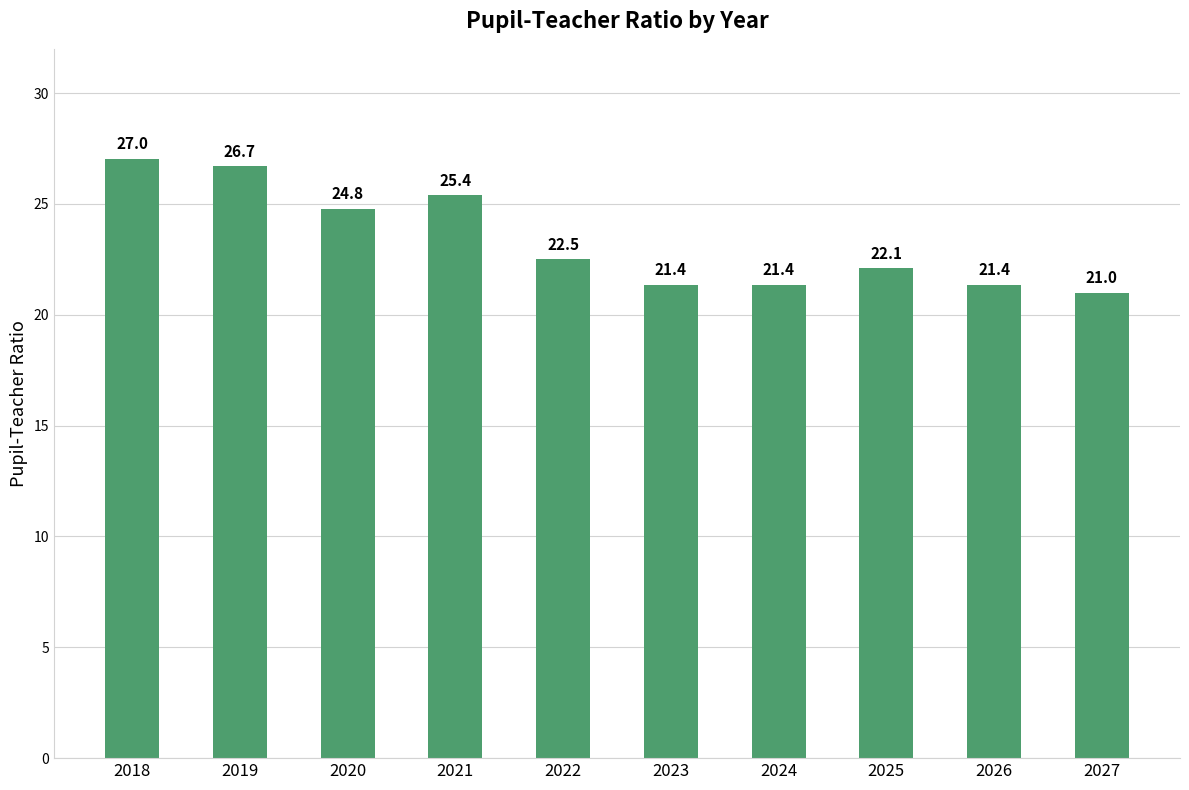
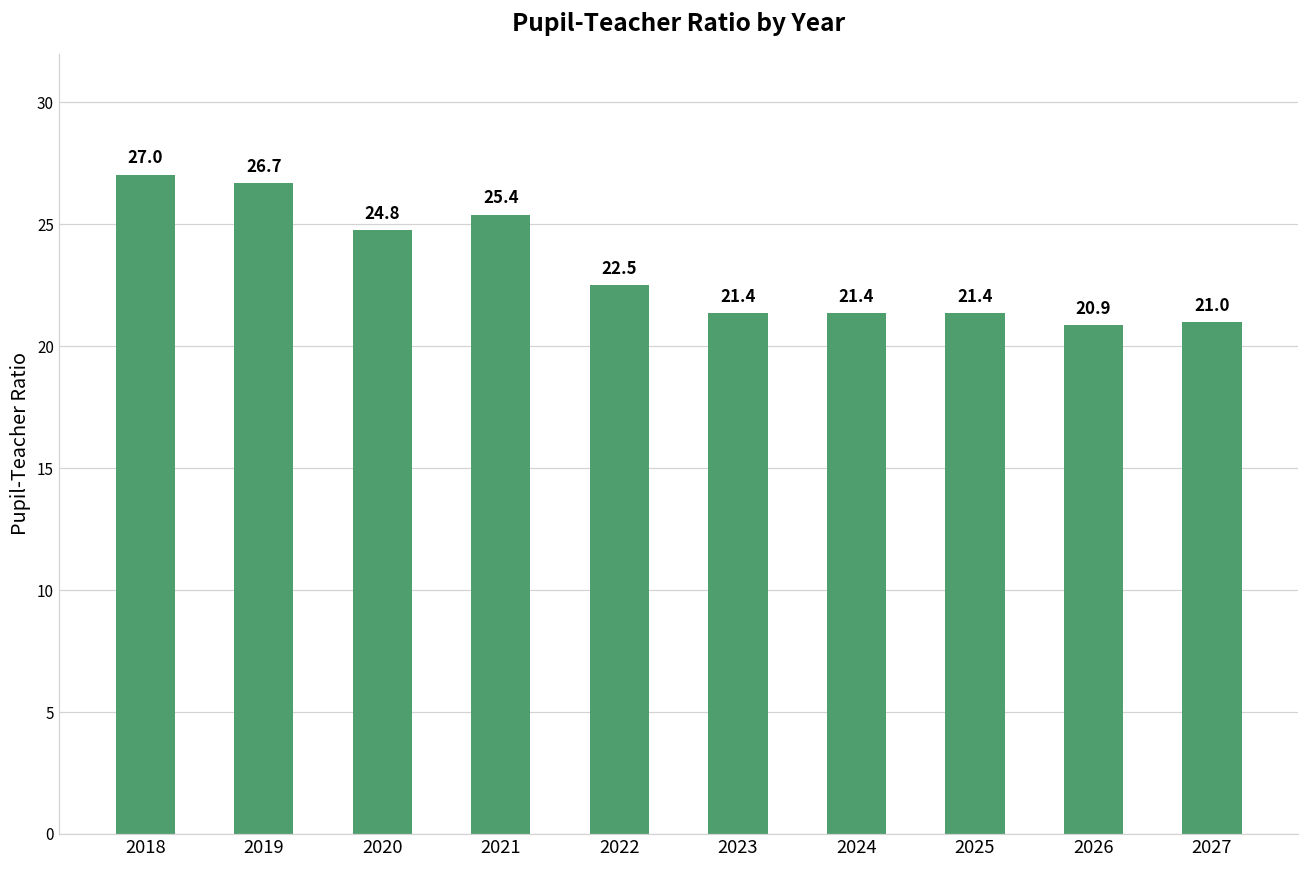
  {
    "2018": 27.0,
    "2019": 26.7,
    "2020": 24.8,
    "2021": 25.4,
    "2022": 22.5,
    "2023": 21.4,
    "2024": 21.4,
-   "2025": 22.1,
-   "2026": 21.4,
+   "2025": 21.4,
+   "2026": 20.9,
    "2027": 21.0
  }
